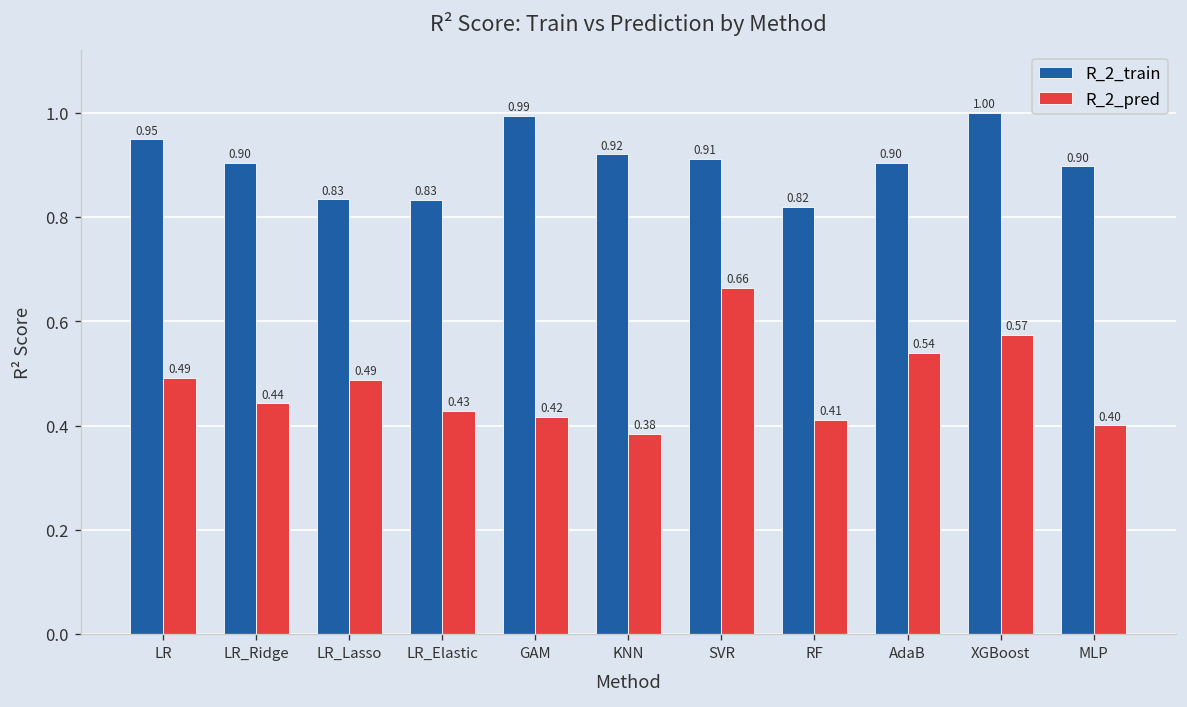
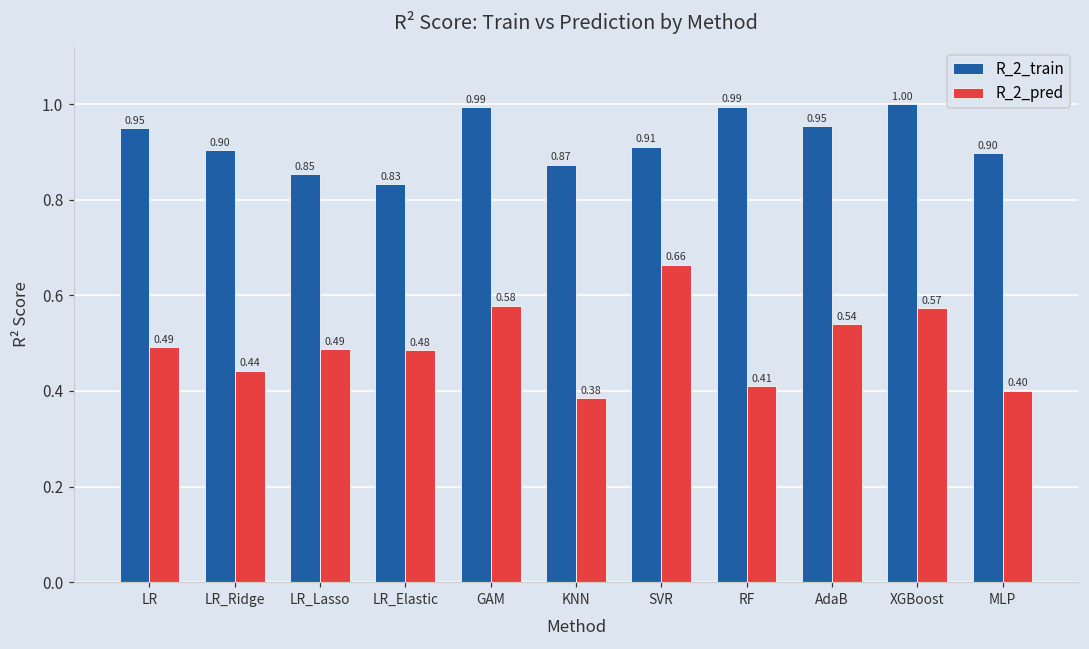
  {
    "R_2_train": {
      "LR": 0.95,
      "LR_Ridge": 0.90,
-     "LR_Lasso": 0.83,
+     "LR_Lasso": 0.85,
      "LR_Elastic": 0.83,
      "GAM": 0.99,
-     "KNN": 0.92,
+     "KNN": 0.87,
      "SVR": 0.91,
-     "RF": 0.82,
-     "AdaB": 0.90,
+     "RF": 0.99,
+     "AdaB": 0.95,
      "XGBoost": 1.00,
      "MLP": 0.90
    },
    "R_2_pred": {
      "LR": 0.49,
      "LR_Ridge": 0.44,
      "LR_Lasso": 0.49,
-     "LR_Elastic": 0.43,
-     "GAM": 0.42,
+     "LR_Elastic": 0.48,
+     "GAM": 0.58,
      "KNN": 0.38,
      "SVR": 0.66,
      "RF": 0.41,
      "AdaB": 0.54,
      "XGBoost": 0.57,
      "MLP": 0.40
    }
  }
